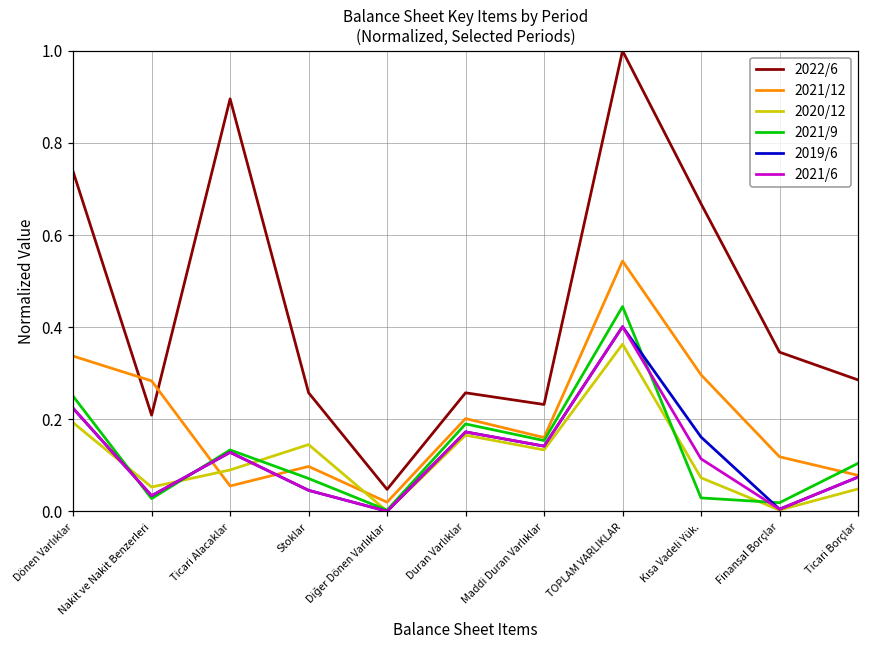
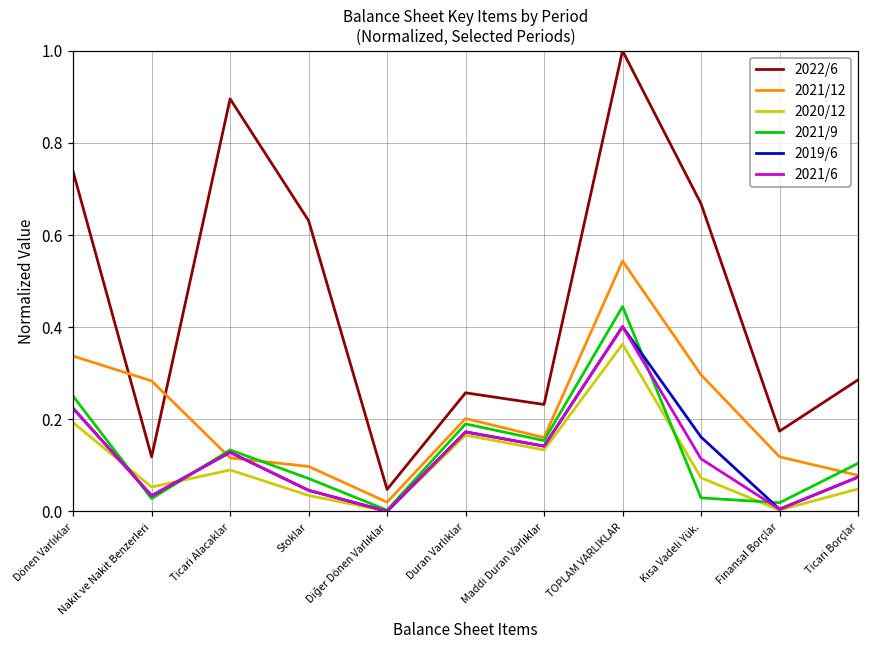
  {
    "2022/6": {
      "Dönen Varlıklar": 0.74,
-     "Nakit ve Nakit Benzerleri": 0.21,
+     "Nakit ve Nakit Benzerleri": 0.12,
      "Ticari Alacaklar": 0.90,
-     "Stoklar": 0.26,
+     "Stoklar": 0.63,
      "Diğer Dönen Varlıklar": 0.05,
      "Duran Varlıklar": 0.26,
      "Maddi Duran Varlıklar": 0.23,
      "TOPLAM VARLIKLAR": 1.00,
      "Kısa Vadeli Yük.": 0.67,
-     "Finansal Borçlar": 0.35,
+     "Finansal Borçlar": 0.17,
      "Ticari Borçlar": 0.29
    },
    "2021/12": {
      "Dönen Varlıklar": 0.34,
      "Nakit ve Nakit Benzerleri": 0.28,
-     "Ticari Alacaklar": 0.05,
+     "Ticari Alacaklar": 0.12,
      "Stoklar": 0.10,
      "Diğer Dönen Varlıklar": 0.02,
      "Duran Varlıklar": 0.20,
      "Maddi Duran Varlıklar": 0.16,
      "TOPLAM VARLIKLAR": 0.54,
      "Kısa Vadeli Yük.": 0.30,
      "Finansal Borçlar": 0.12
    },
    "2020/12": {
      "Dönen Varlıklar": 0.19,
      "Nakit ve Nakit Benzerleri": 0.05,
      "Ticari Alacaklar": 0.09,
-     "Stoklar": 0.14,
+     "Stoklar": 0.03,
      "Duran Varlıklar": 0.17,
      "Maddi Duran Varlıklar": 0.13,
      "TOPLAM VARLIKLAR": 0.36,
      "Kısa Vadeli Yük.": 0.07,
      "Ticari Borçlar": 0.05
    },
    "2021/9": {
      "Dönen Varlıklar": 0.25,
      "Nakit ve Nakit Benzerleri": 0.03,
      "Stoklar": 0.07,
      "Duran Varlıklar": 0.19,
      "Maddi Duran Varlıklar": 0.15,
      "TOPLAM VARLIKLAR": 0.44,
      "Kısa Vadeli Yük.": 0.03,
      "Finansal Borçlar": 0.02,
      "Ticari Borçlar": 0.10
    },
    "2019/6": {
      "Kısa Vadeli Yük.": 0.16
    },
    "2021/6": {
      "Kısa Vadeli Yük.": 0.11
    }
  }
